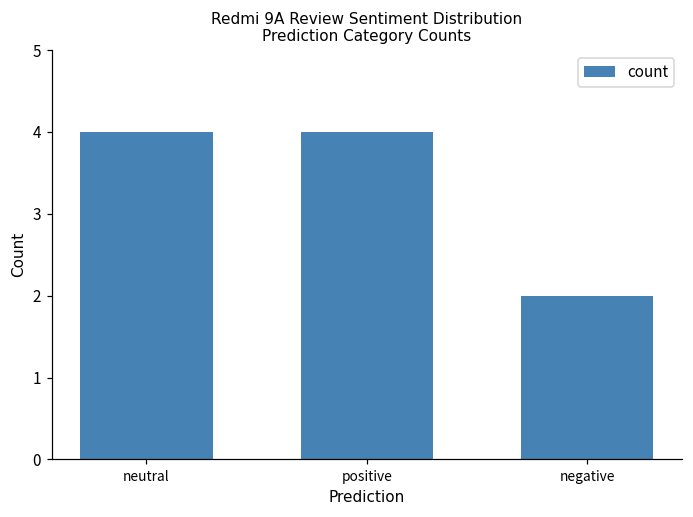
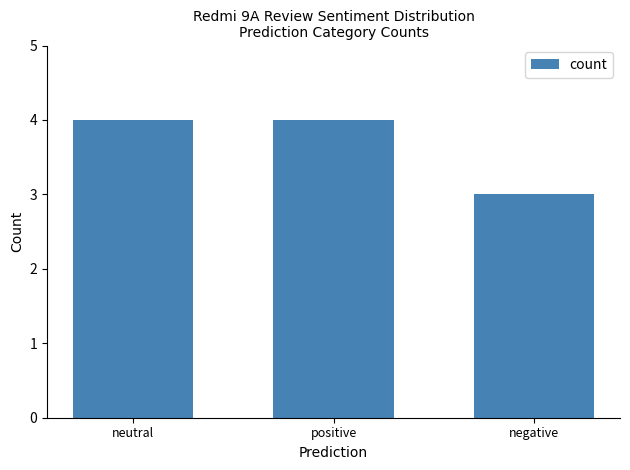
  {
    "neutral": 4,
    "positive": 4,
-   "negative": 2
+   "negative": 3
  }
